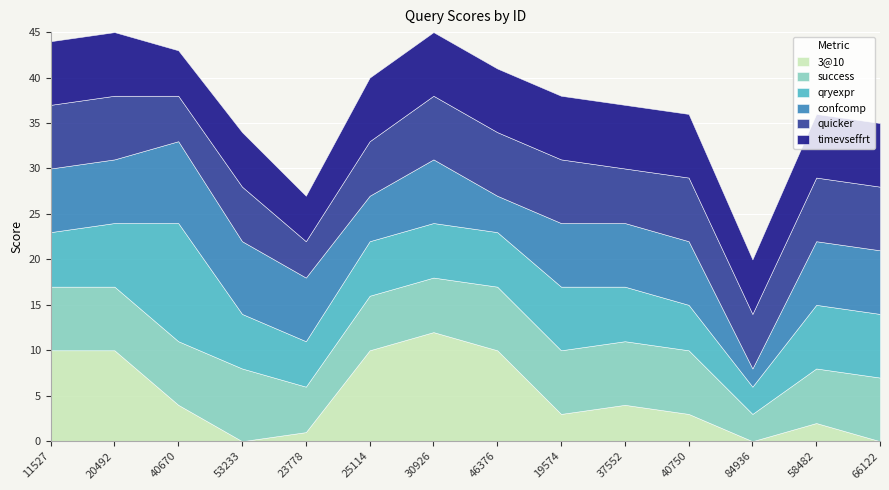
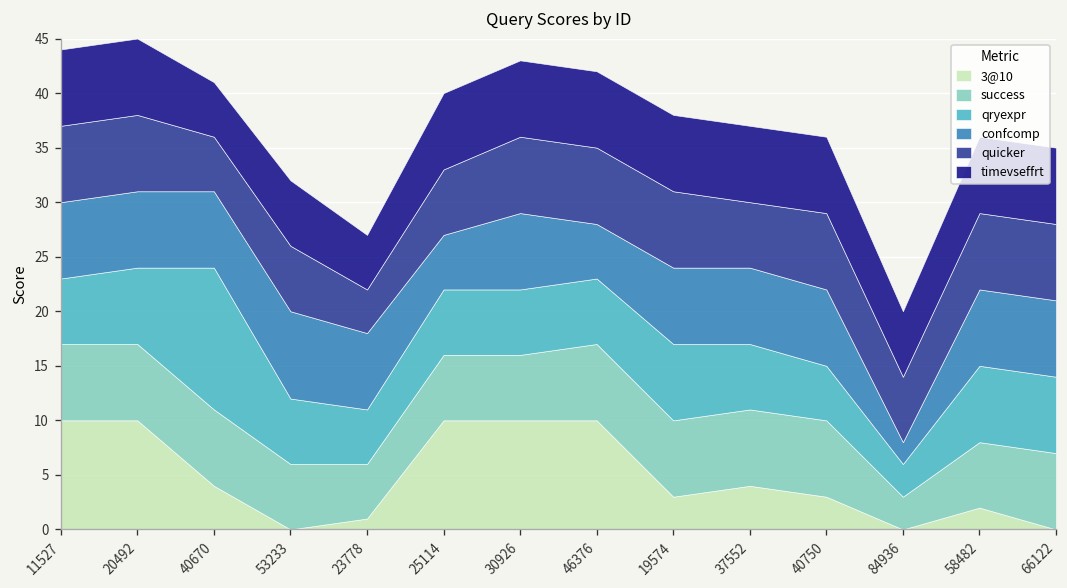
  {
    "3@10": {
      "11527": 10,
      "20492": 10,
      "40670": 4,
      "53233": 0,
      "23778": 1,
      "25114": 10,
-     "30926": 12,
+     "30926": 10,
      "46376": 10,
      "19574": 3,
      "37552": 4,
      "40750": 3,
      "84936": 0,
      "58482": 2,
      "66122": 0
    },
    "success": {
      "11527": 7,
      "20492": 7,
      "40670": 7,
-     "53233": 8,
+     "53233": 6,
      "23778": 5,
      "25114": 6,
      "30926": 6,
      "46376": 7,
      "19574": 7,
      "37552": 7,
      "40750": 7,
      "84936": 3,
      "58482": 6,
      "66122": 7
    },
    "qryexpr": {
      "11527": 6,
      "20492": 7,
      "40670": 13,
      "53233": 6,
      "23778": 5,
      "25114": 6,
      "30926": 6,
      "46376": 6,
      "19574": 7,
      "37552": 6,
      "40750": 5,
      "84936": 3,
      "58482": 7,
      "66122": 7
    },
    "confcomp": {
      "11527": 7,
      "20492": 7,
-     "40670": 9,
+     "40670": 7,
      "53233": 8,
      "23778": 7,
      "25114": 5,
      "30926": 7,
-     "46376": 4,
+     "46376": 5,
      "19574": 7,
      "37552": 7,
      "40750": 7,
      "84936": 2,
      "58482": 7,
      "66122": 7
    }
  }
